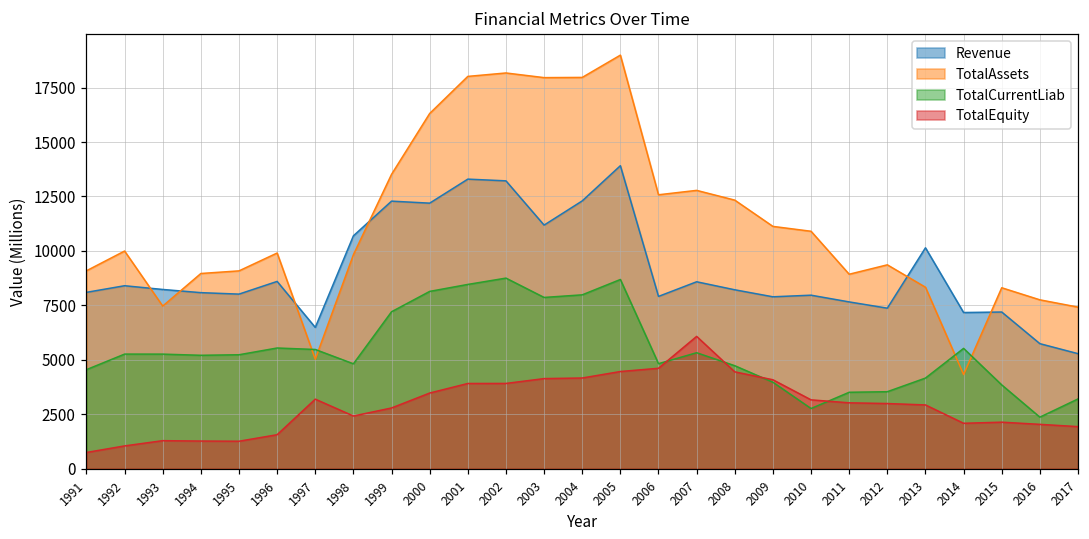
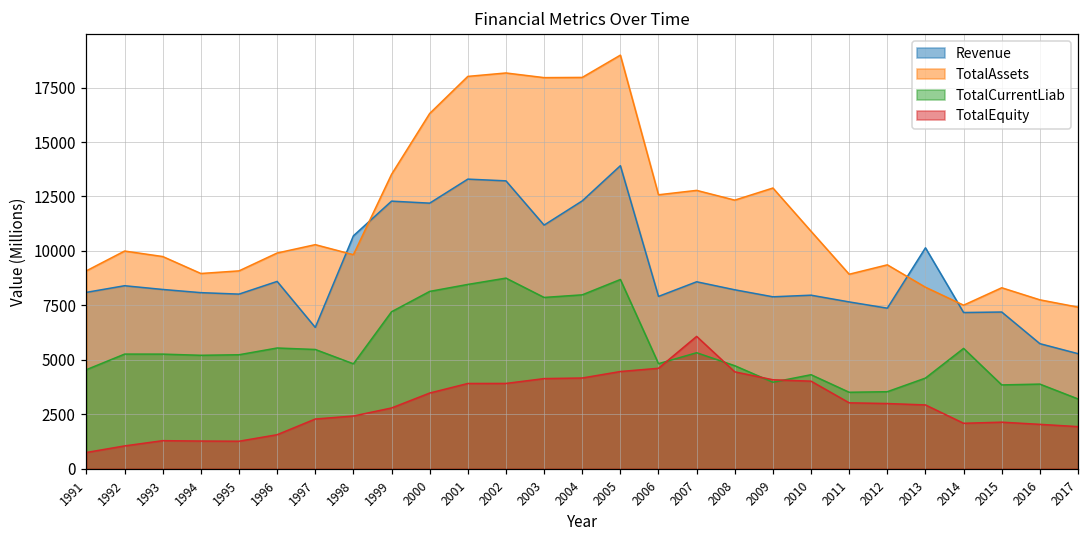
  {
    "Revenue": {
      "1991": 8100,
      "1992": 8400,
      "1993": 8200,
      "1994": 8100,
      "1995": 8000,
      "1996": 8600,
      "1997": 6500,
      "1998": 10700,
      "1999": 12300,
      "2000": 12200,
      "2001": 13300,
      "2002": 13200,
      "2003": 11200,
      "2004": 12300,
      "2005": 13900,
      "2006": 7900,
      "2007": 8600,
      "2008": 8200,
      "2009": 7900,
      "2010": 8000,
      "2011": 7700,
      "2012": 7400,
      "2013": 10100,
      "2014": 7200,
      "2015": 7200,
      "2016": 5700,
      "2017": 5300
    },
    "TotalAssets": {
      "1991": 9100,
      "1992": 10000,
-     "1993": 7500,
+     "1993": 9700,
      "1994": 9000,
      "1995": 9100,
      "1996": 9900,
-     "1997": 5000,
+     "1997": 10300,
      "1998": 9800,
      "1999": 13500,
      "2000": 16300,
      "2001": 18000,
      "2002": 18200,
      "2003": 18000,
      "2004": 18000,
      "2005": 19000,
      "2006": 12600,
      "2007": 12800,
      "2008": 12300,
-     "2009": 11100,
+     "2009": 12900,
      "2010": 10900,
      "2011": 8900,
      "2012": 9400,
      "2013": 8300,
-     "2014": 4300,
+     "2014": 7500,
      "2015": 8300,
      "2016": 7800,
      "2017": 7400
    },
    "TotalCurrentLiab": {
      "1991": 4500,
      "1992": 5300,
      "1993": 5300,
      "1994": 5200,
      "1995": 5200,
      "1996": 5500,
      "1997": 5500,
      "1998": 4800,
      "1999": 7200,
      "2000": 8100,
      "2001": 8500,
      "2002": 8700,
      "2003": 7900,
      "2004": 8000,
      "2005": 8700,
      "2006": 4800,
      "2007": 5300,
      "2008": 4700,
-     "2010": 2800,
+     "2010": 4300,
      "2011": 3500,
      "2012": 3500,
      "2013": 4200,
      "2014": 5500,
      "2015": 3800,
-     "2016": 2400,
+     "2016": 3900,
      "2017": 3200
    },
    "TotalEquity": {
      "1991": 700,
      "1992": 1000,
      "1993": 1300,
      "1994": 1300,
      "1995": 1300,
      "1996": 1600,
-     "1997": 3200,
+     "1997": 2300,
      "1998": 2400,
      "1999": 2800,
      "2000": 3500,
      "2001": 3900,
      "2002": 3900,
      "2003": 4100,
      "2004": 4200,
      "2005": 4500,
      "2006": 4600,
      "2007": 6100,
      "2008": 4400,
-     "2010": 3200,
+     "2010": 4000,
      "2011": 3000,
      "2012": 3000,
      "2013": 2900,
      "2014": 2100,
      "2015": 2100,
      "2016": 2000,
      "2017": 1900
    }
  }
